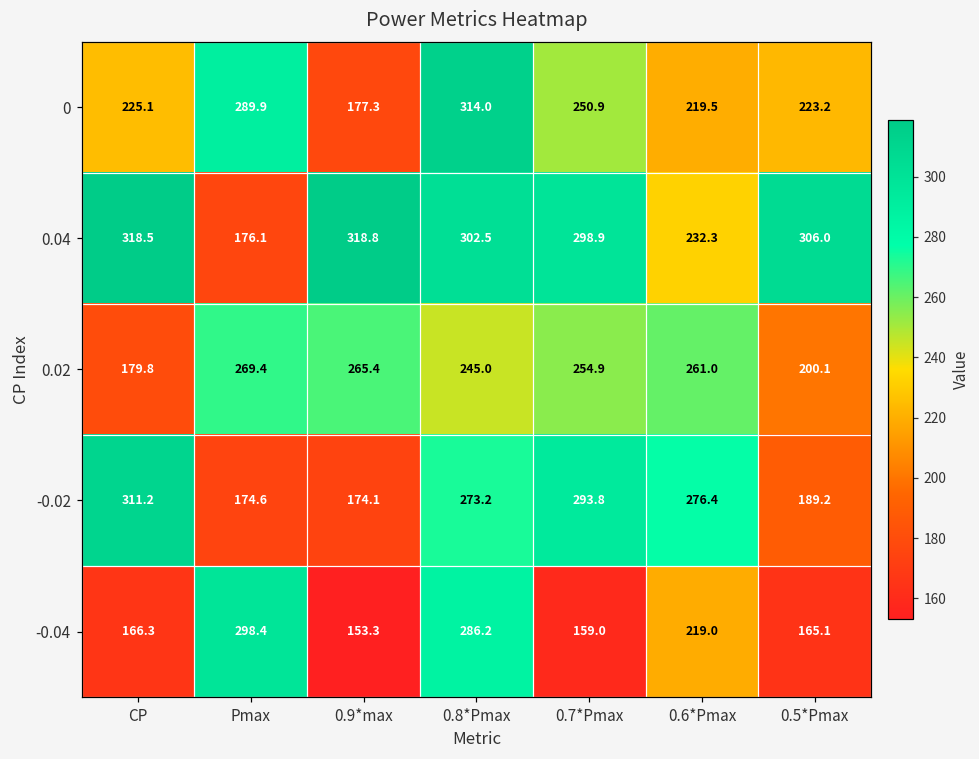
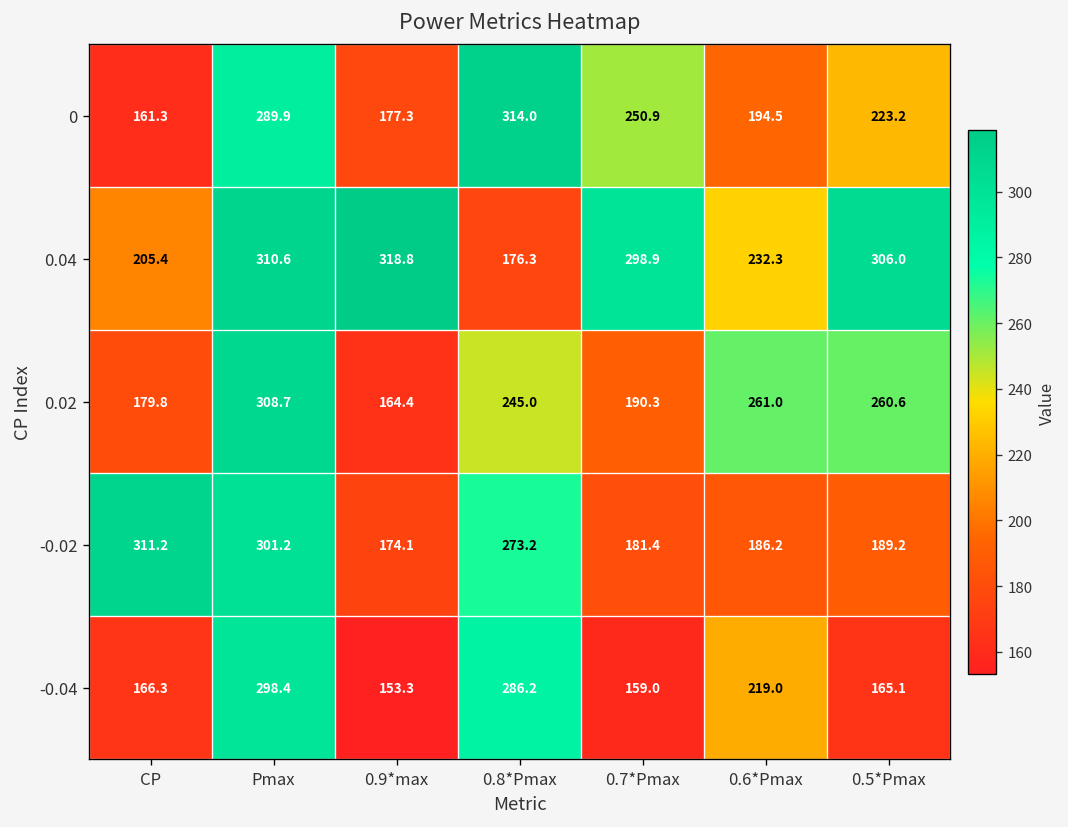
  {
    "0": {
-     "CP": 225.1,
+     "CP": 161.3,
      "Pmax": 289.9,
      "0.9*max": 177.3,
      "0.8*Pmax": 314.0,
      "0.7*Pmax": 250.9,
-     "0.6*Pmax": 219.5,
+     "0.6*Pmax": 194.5,
      "0.5*Pmax": 223.2
    },
    "0.04": {
-     "CP": 318.5,
-     "Pmax": 176.1,
+     "CP": 205.4,
+     "Pmax": 310.6,
      "0.9*max": 318.8,
-     "0.8*Pmax": 302.5,
+     "0.8*Pmax": 176.3,
      "0.7*Pmax": 298.9,
      "0.6*Pmax": 232.3,
      "0.5*Pmax": 306.0
    },
    "0.02": {
      "CP": 179.8,
-     "Pmax": 269.4,
-     "0.9*max": 265.4,
+     "Pmax": 308.7,
+     "0.9*max": 164.4,
      "0.8*Pmax": 245.0,
-     "0.7*Pmax": 254.9,
+     "0.7*Pmax": 190.3,
      "0.6*Pmax": 261.0,
-     "0.5*Pmax": 200.1
+     "0.5*Pmax": 260.6
    },
    "-0.02": {
      "CP": 311.2,
-     "Pmax": 174.6,
+     "Pmax": 301.2,
      "0.9*max": 174.1,
      "0.8*Pmax": 273.2,
-     "0.7*Pmax": 293.8,
-     "0.6*Pmax": 276.4,
+     "0.7*Pmax": 181.4,
+     "0.6*Pmax": 186.2,
      "0.5*Pmax": 189.2
    },
    "-0.04": {
      "CP": 166.3,
      "Pmax": 298.4,
      "0.9*max": 153.3,
      "0.8*Pmax": 286.2,
      "0.7*Pmax": 159.0,
      "0.6*Pmax": 219.0,
      "0.5*Pmax": 165.1
    }
  }
